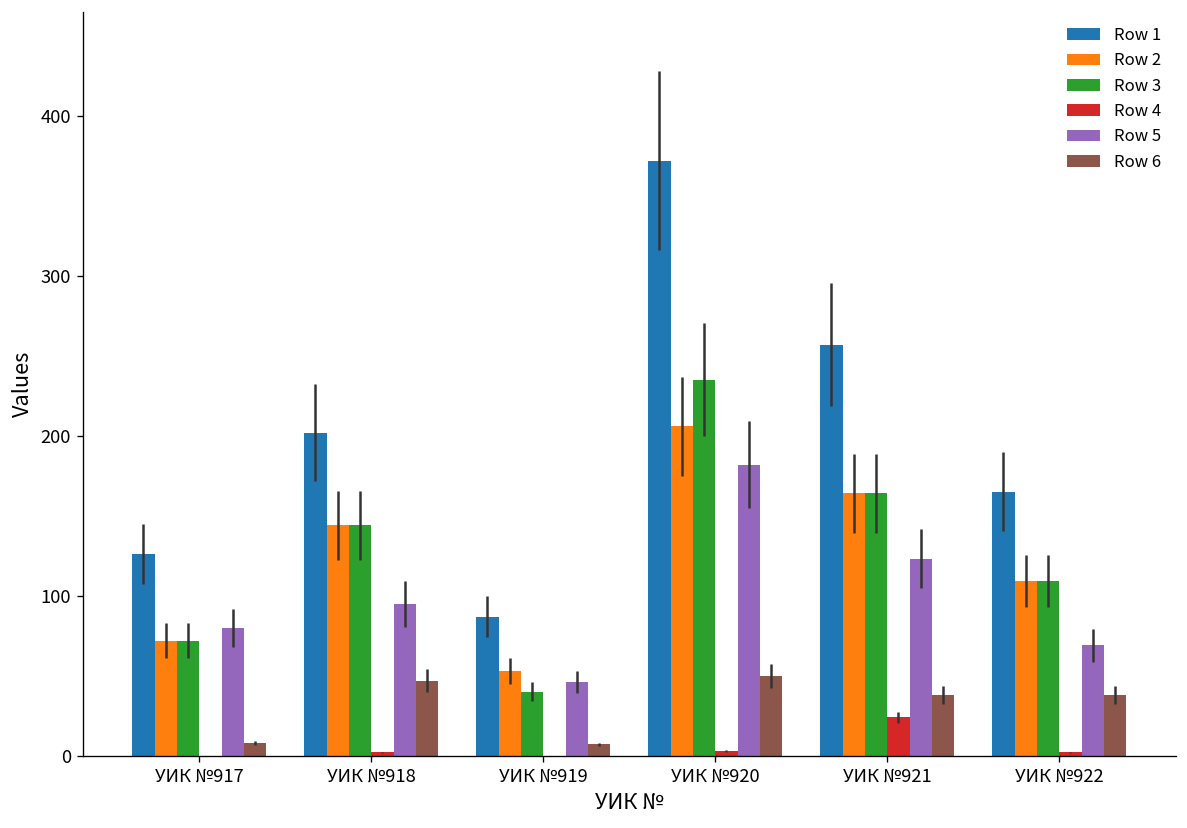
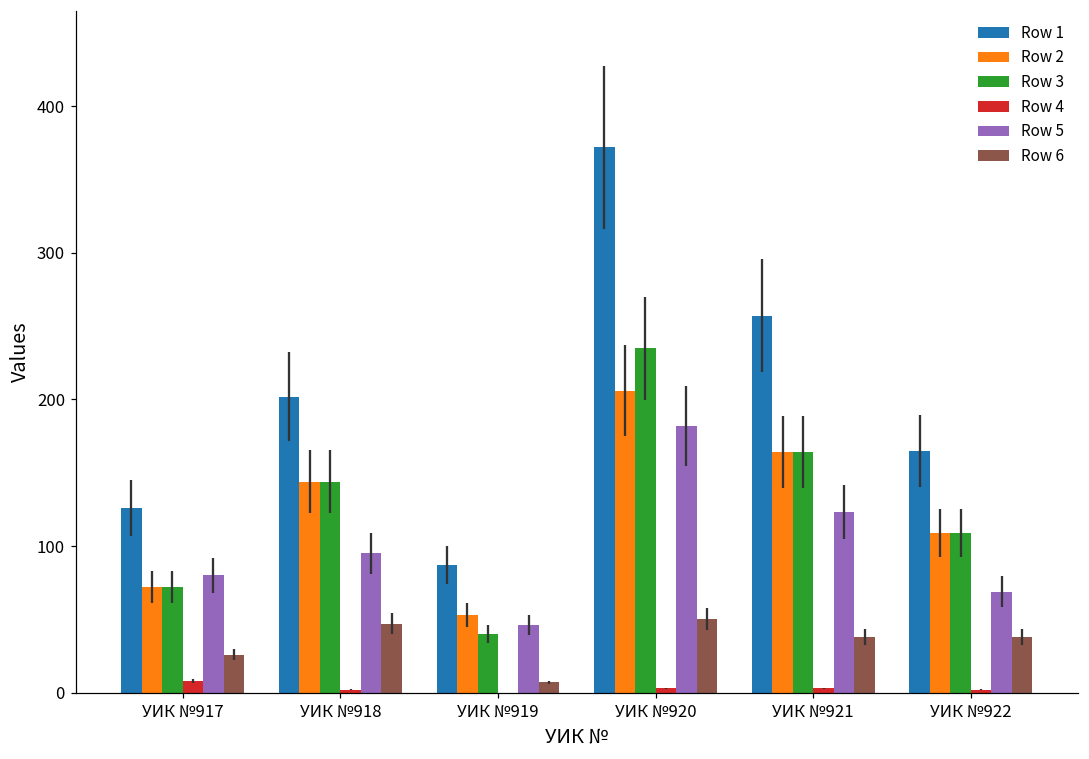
  {
    "Row 1": {
      "УИК №917": 126,
      "УИК №918": 202,
      "УИК №919": 87,
      "УИК №920": 372,
      "УИК №921": 257,
      "УИК №922": 165
    },
    "Row 2": {
      "УИК №917": 72,
      "УИК №918": 144,
      "УИК №919": 53,
      "УИК №920": 206,
      "УИК №921": 164,
      "УИК №922": 109
    },
    "Row 3": {
      "УИК №917": 72,
      "УИК №918": 144,
      "УИК №919": 40,
      "УИК №920": 235,
      "УИК №921": 164,
      "УИК №922": 109
    },
    "Row 4": {
-     "УИК №917": 0,
+     "УИК №917": 8,
      "УИК №918": 2,
      "УИК №919": 0,
      "УИК №920": 3,
-     "УИК №921": 24,
+     "УИК №921": 3,
      "УИК №922": 2
    },
    "Row 5": {
      "УИК №917": 80,
      "УИК №918": 95,
      "УИК №919": 46,
      "УИК №920": 182,
      "УИК №921": 123,
      "УИК №922": 69
    },
    "Row 6": {
-     "УИК №917": 8,
+     "УИК №917": 26,
      "УИК №918": 47,
      "УИК №919": 7,
      "УИК №920": 50,
      "УИК №921": 38,
      "УИК №922": 38
    }
  }
